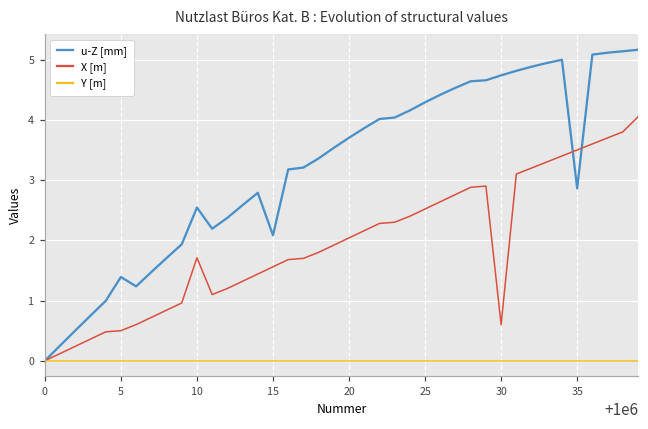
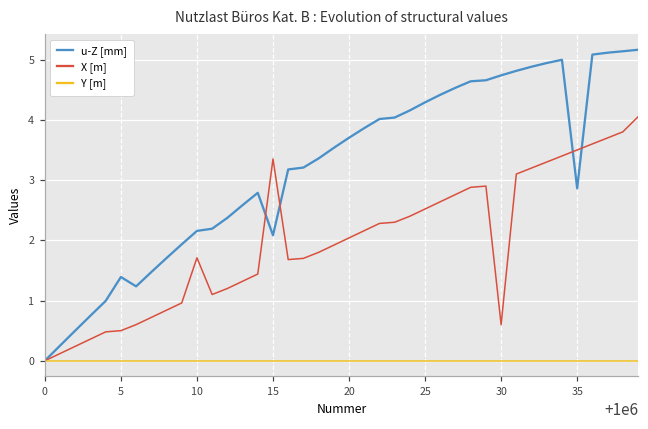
  {
    "u-Z [mm]": {
      "5": 1.4,
-     "10": 2.5,
+     "10": 2.2,
      "15": 2.1,
      "20": 3.7,
      "25": 4.3,
      "30": 4.7,
      "35": 2.9
    },
    "X [m]": {
      "5": 0.5,
      "10": 1.7,
-     "15": 1.6,
+     "15": 3.4,
      "20": 2.0,
      "25": 2.5,
      "30": 0.6,
      "35": 3.5
    },
    "Y [m]": {
      "5": 0.0,
      "10": 0.0,
      "15": 0.0,
      "20": 0.0,
      "25": 0.0,
      "30": 0.0,
      "35": 0.0
    }
  }
